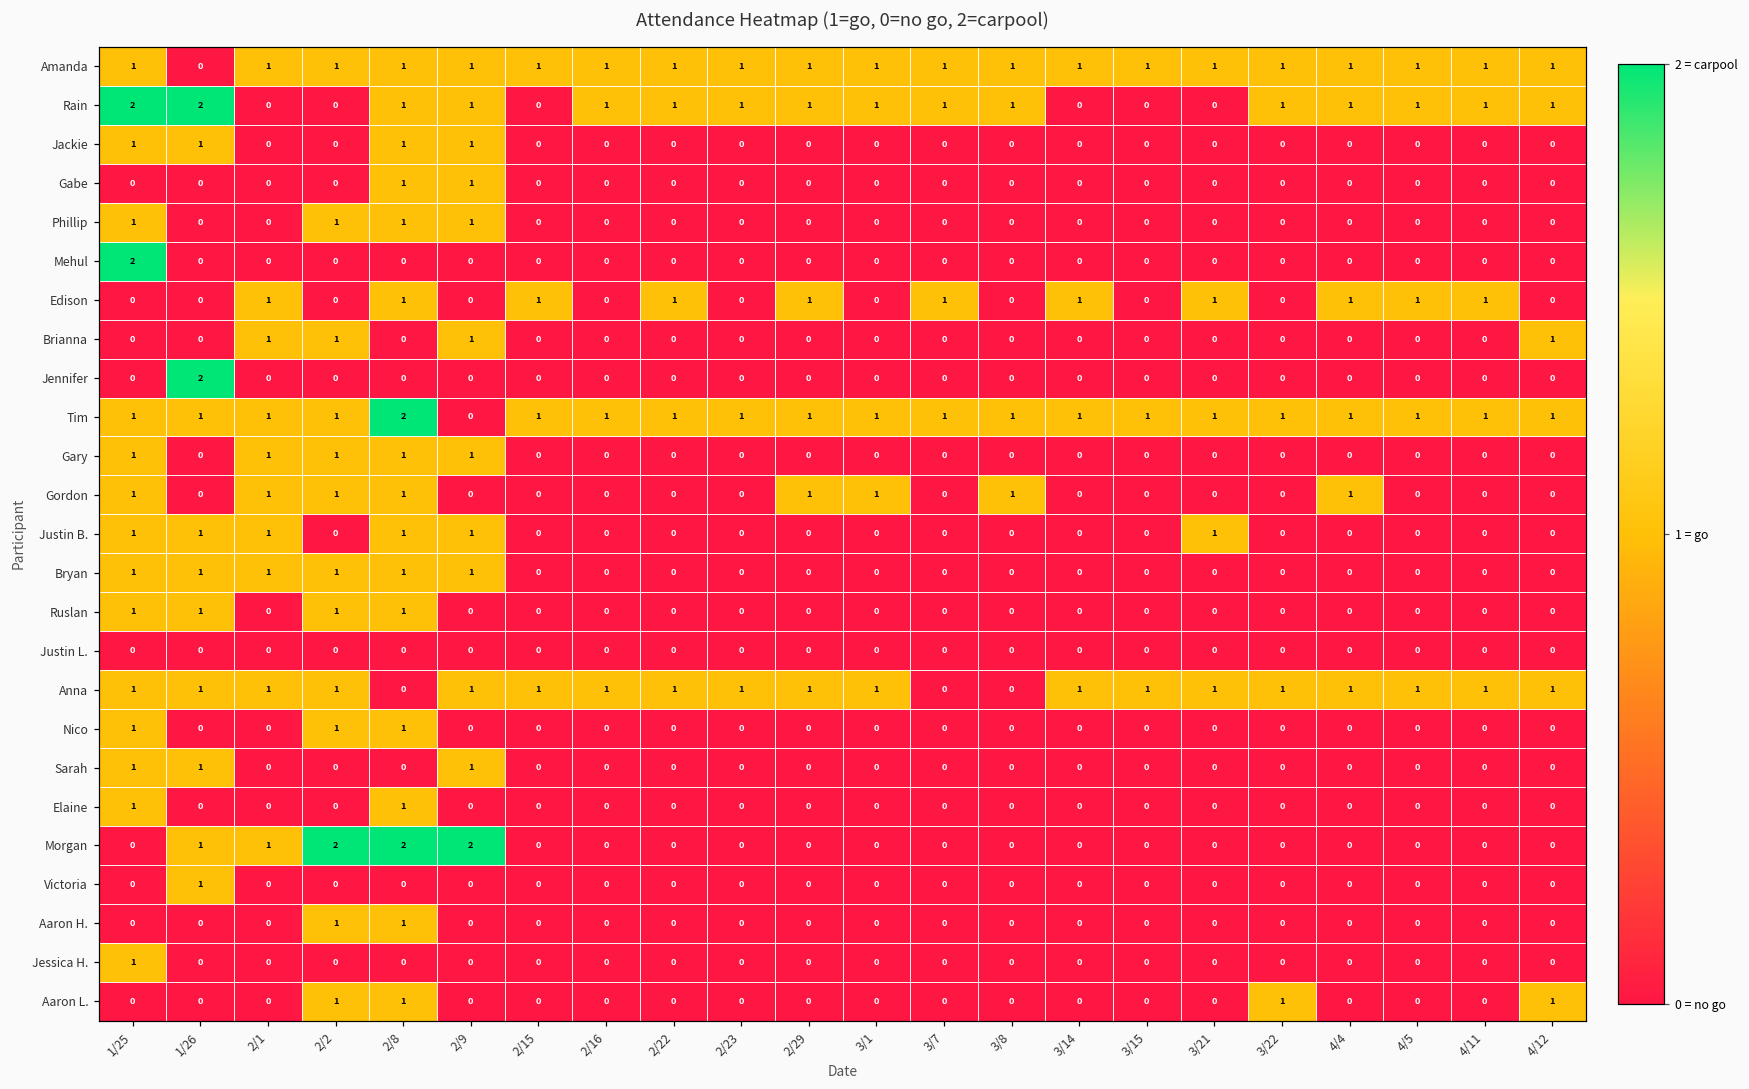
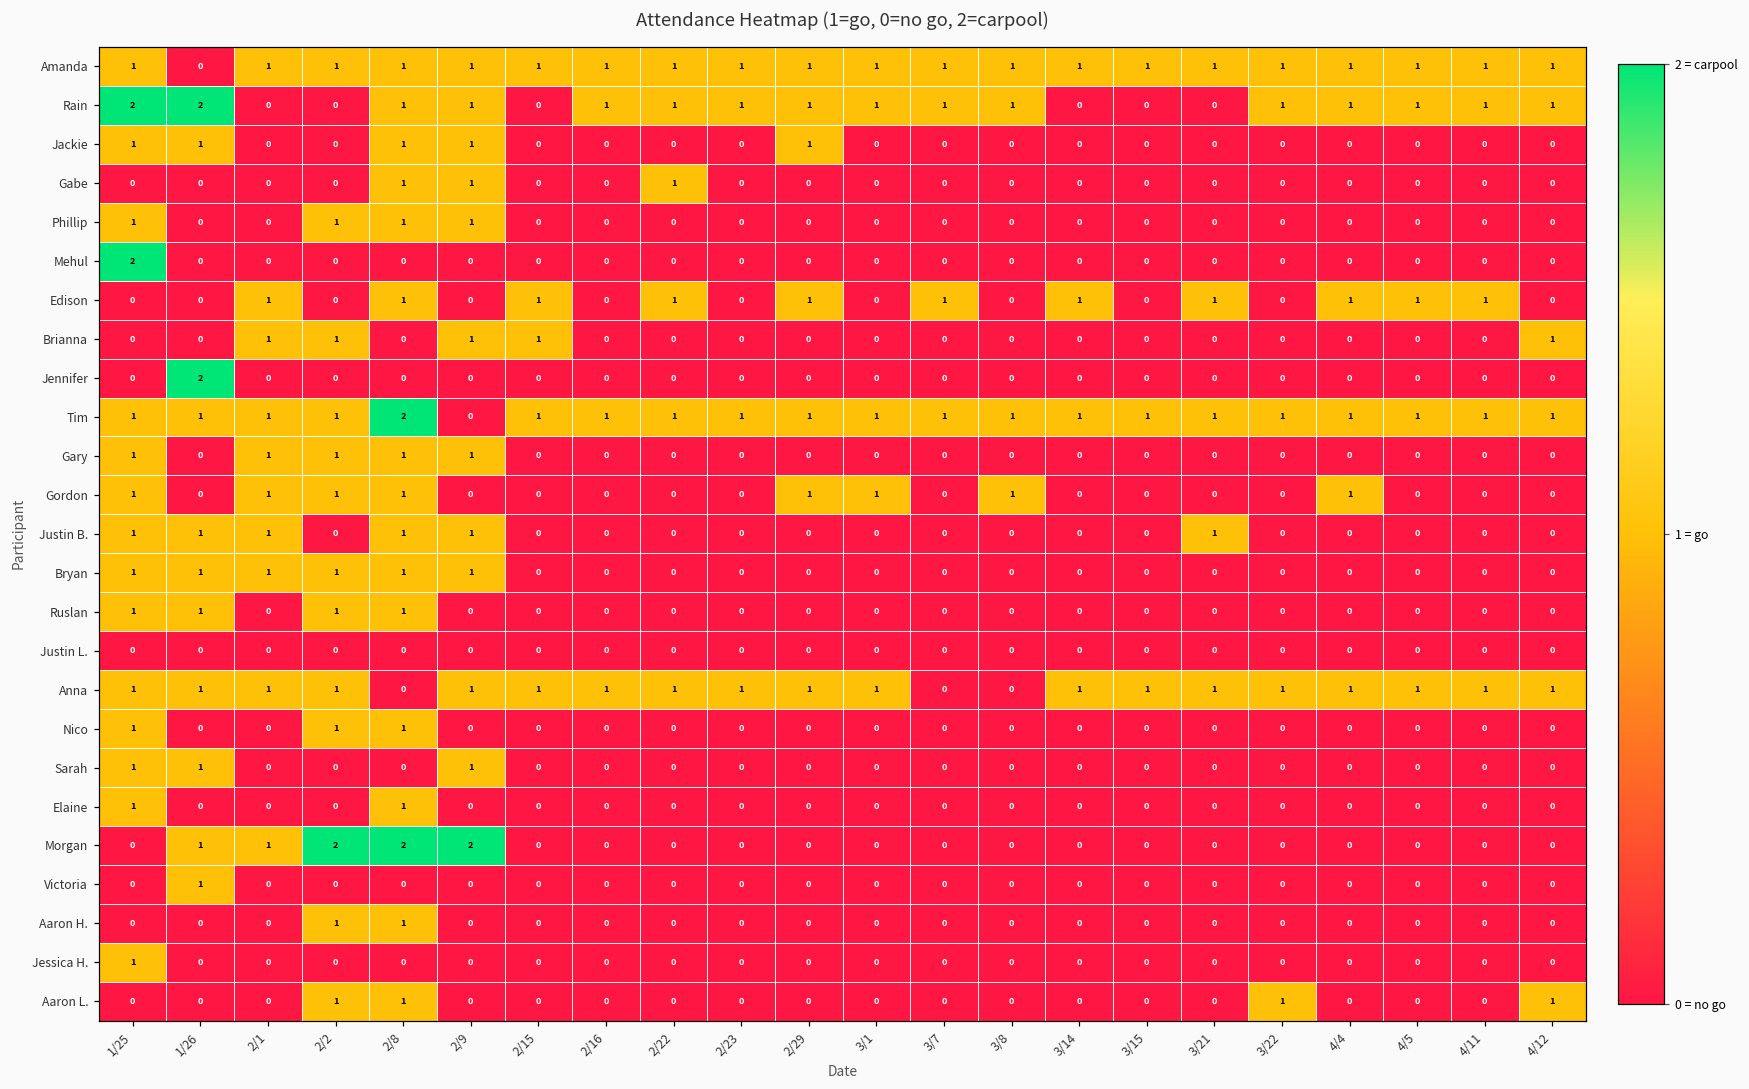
  {
    "Jackie": {
      "1/25": 1,
      "1/26": 1,
      "2/1": 0,
      "2/2": 0,
      "2/8": 1,
      "2/9": 1,
      "2/15": 0,
      "2/16": 0,
      "2/22": 0,
      "2/23": 0,
-     "2/29": 0,
+     "2/29": 1,
      "3/1": 0,
      "3/7": 0,
      "3/8": 0,
      "3/14": 0,
      "3/15": 0,
      "3/21": 0,
      "3/22": 0,
      "4/4": 0,
      "4/5": 0,
      "4/11": 0,
      "4/12": 0
    },
    "Gabe": {
      "1/25": 0,
      "1/26": 0,
      "2/1": 0,
      "2/2": 0,
      "2/8": 1,
      "2/9": 1,
      "2/15": 0,
      "2/16": 0,
-     "2/22": 0,
+     "2/22": 1,
      "2/23": 0,
      "2/29": 0,
      "3/1": 0,
      "3/7": 0,
      "3/8": 0,
      "3/14": 0,
      "3/15": 0,
      "3/21": 0,
      "3/22": 0,
      "4/4": 0,
      "4/5": 0,
      "4/11": 0,
      "4/12": 0
    },
    "Brianna": {
      "1/25": 0,
      "1/26": 0,
      "2/1": 1,
      "2/2": 1,
      "2/8": 0,
      "2/9": 1,
-     "2/15": 0,
+     "2/15": 1,
      "2/16": 0,
      "2/22": 0,
      "2/23": 0,
      "2/29": 0,
      "3/1": 0,
      "3/7": 0,
      "3/8": 0,
      "3/14": 0,
      "3/15": 0,
      "3/21": 0,
      "3/22": 0,
      "4/4": 0,
      "4/5": 0,
      "4/11": 0,
      "4/12": 1
    }
  }
